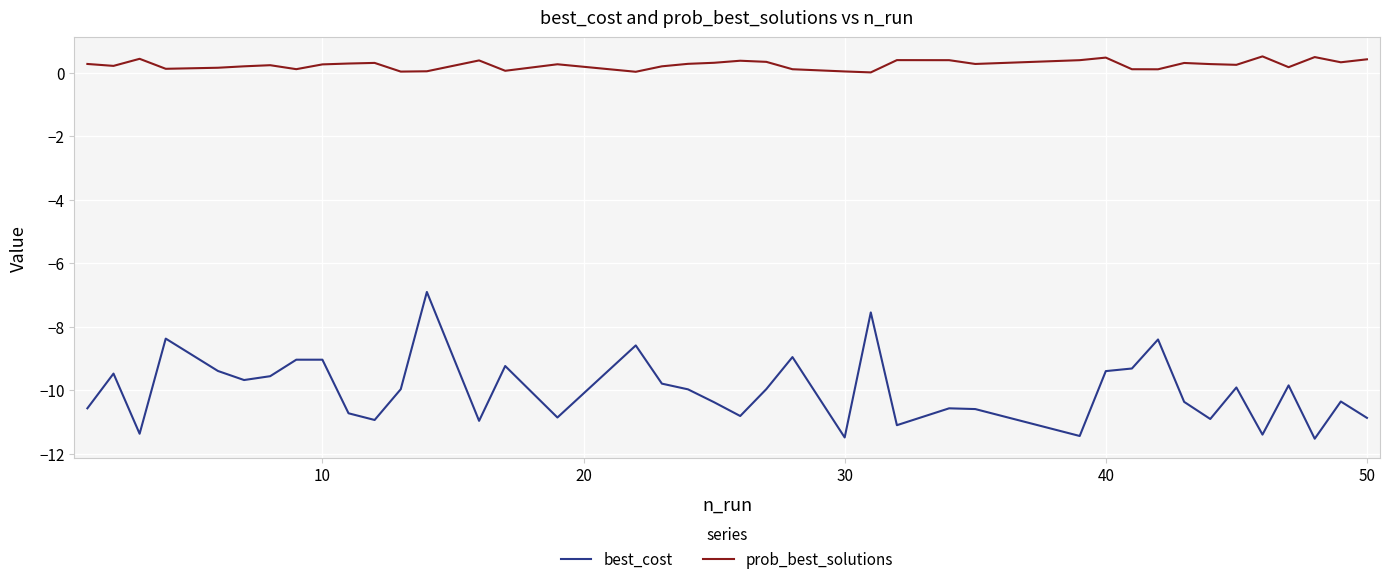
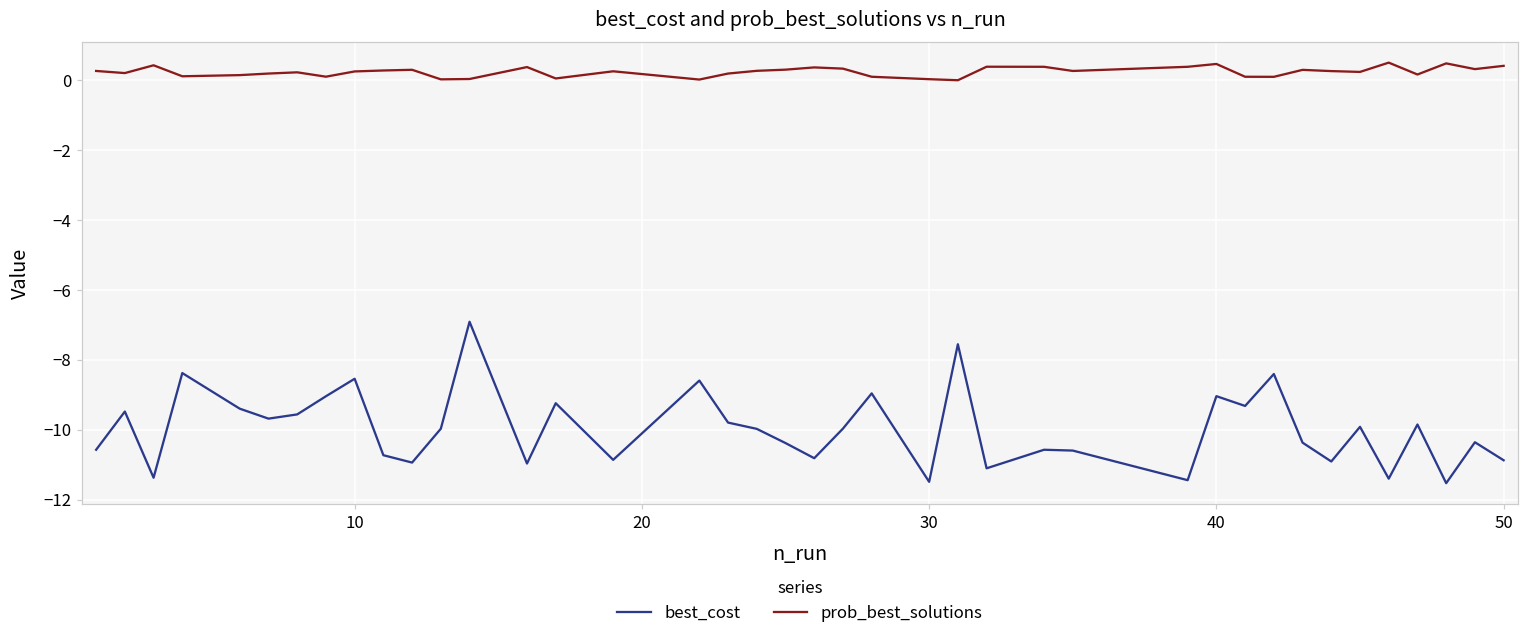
  {
    "best_cost": {
-     "10": -9.0,
+     "10": -8.5,
      "30": -11.5,
-     "40": -9.4,
+     "40": -9.0,
      "50": -10.9
    },
    "prob_best_solutions": {
      "10": 0.3,
      "30": 0.0,
      "40": 0.5,
      "50": 0.4
    }
  }
